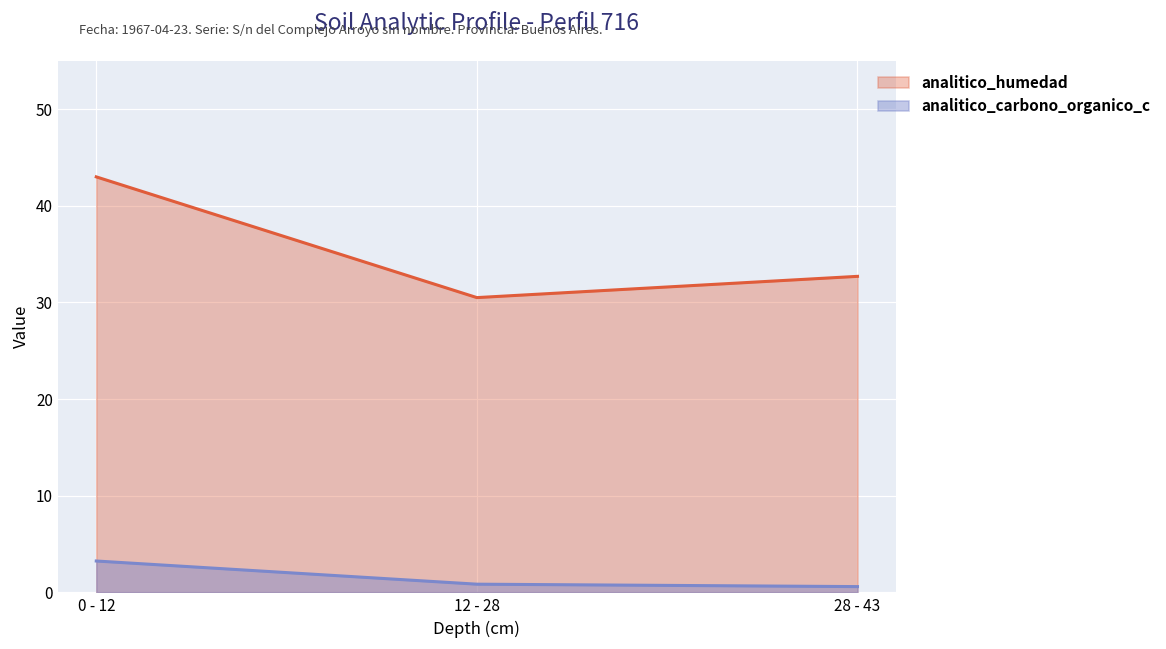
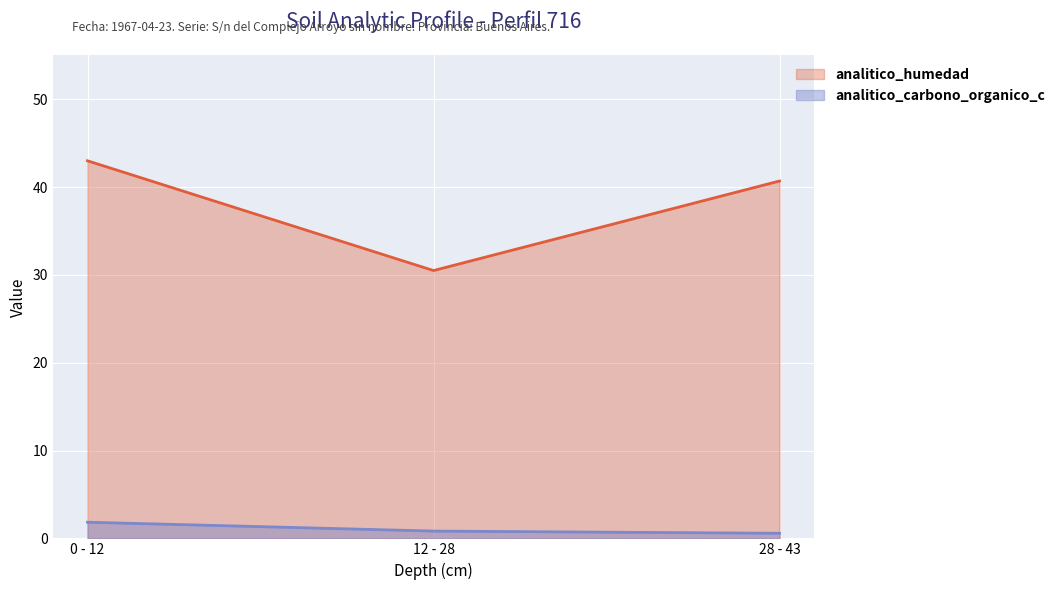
  {
    "analitico_humedad": {
      "0 - 12": 43,
      "12 - 28": 31,
-     "28 - 43": 33
+     "28 - 43": 41
    },
    "analitico_carbono_organico_c": {
-     "0 - 12": 3,
+     "0 - 12": 2,
      "12 - 28": 1,
      "28 - 43": 1
    }
  }
